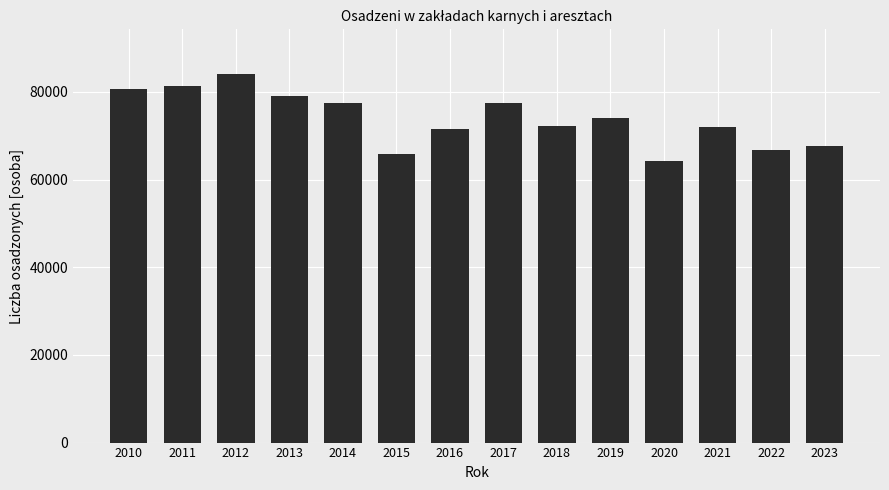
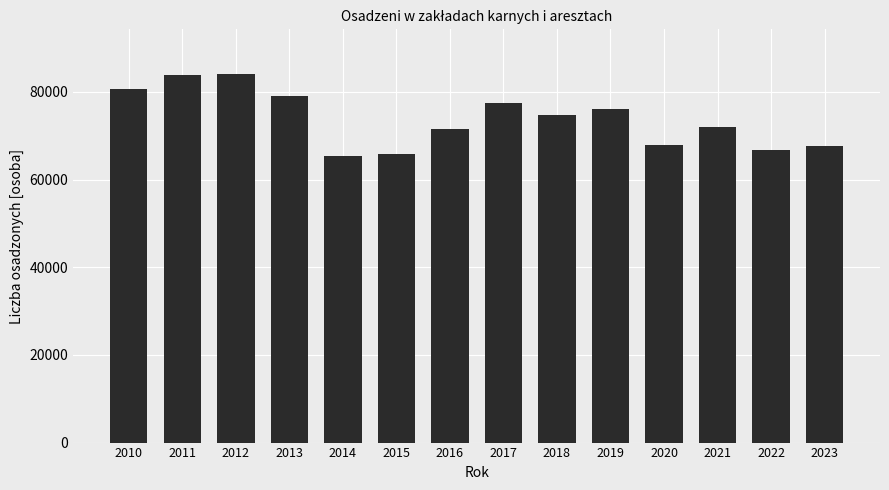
  {
    "2010": 81000,
-   "2011": 81000,
+   "2011": 84000,
    "2012": 84000,
    "2013": 79000,
-   "2014": 77000,
+   "2014": 65000,
    "2015": 66000,
    "2016": 72000,
    "2017": 77000,
-   "2018": 72000,
-   "2019": 74000,
-   "2020": 64000,
+   "2018": 75000,
+   "2019": 76000,
+   "2020": 68000,
    "2021": 72000,
    "2022": 67000,
    "2023": 68000
  }
